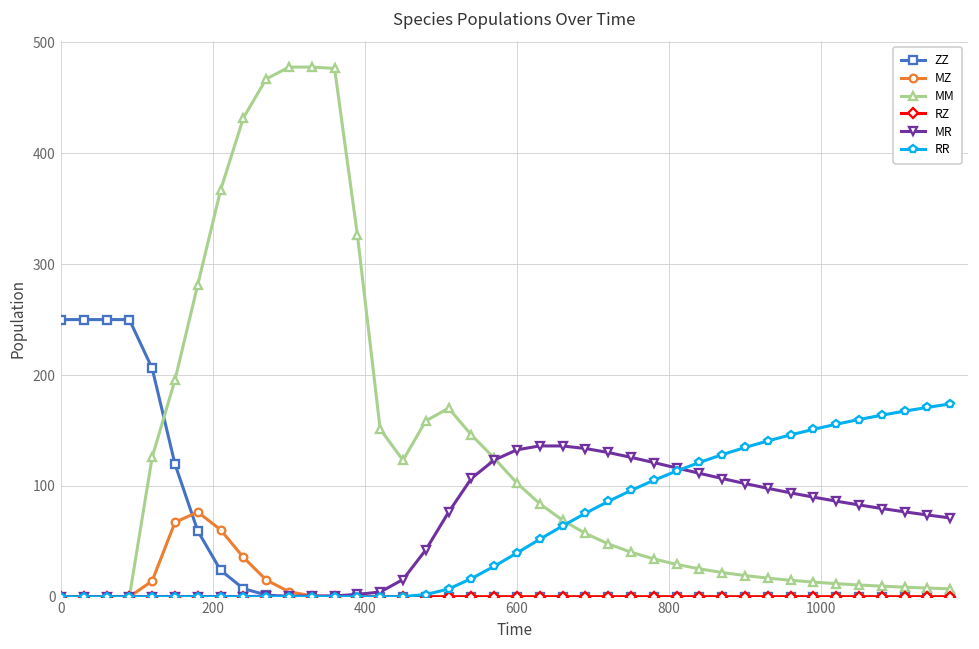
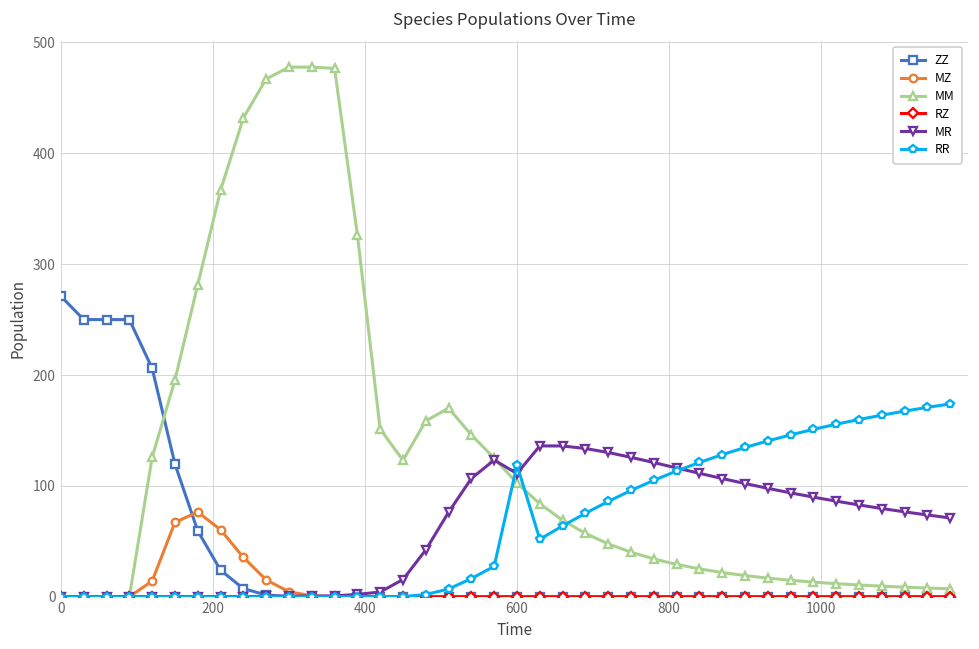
  {
    "ZZ": {
-     "0": 250
+     "0": 271
    },
    "MM": {
      "600": 103
    },
    "MR": {
-     "600": 133
+     "600": 111
    },
    "RR": {
-     "600": 40
+     "600": 119
    }
  }
